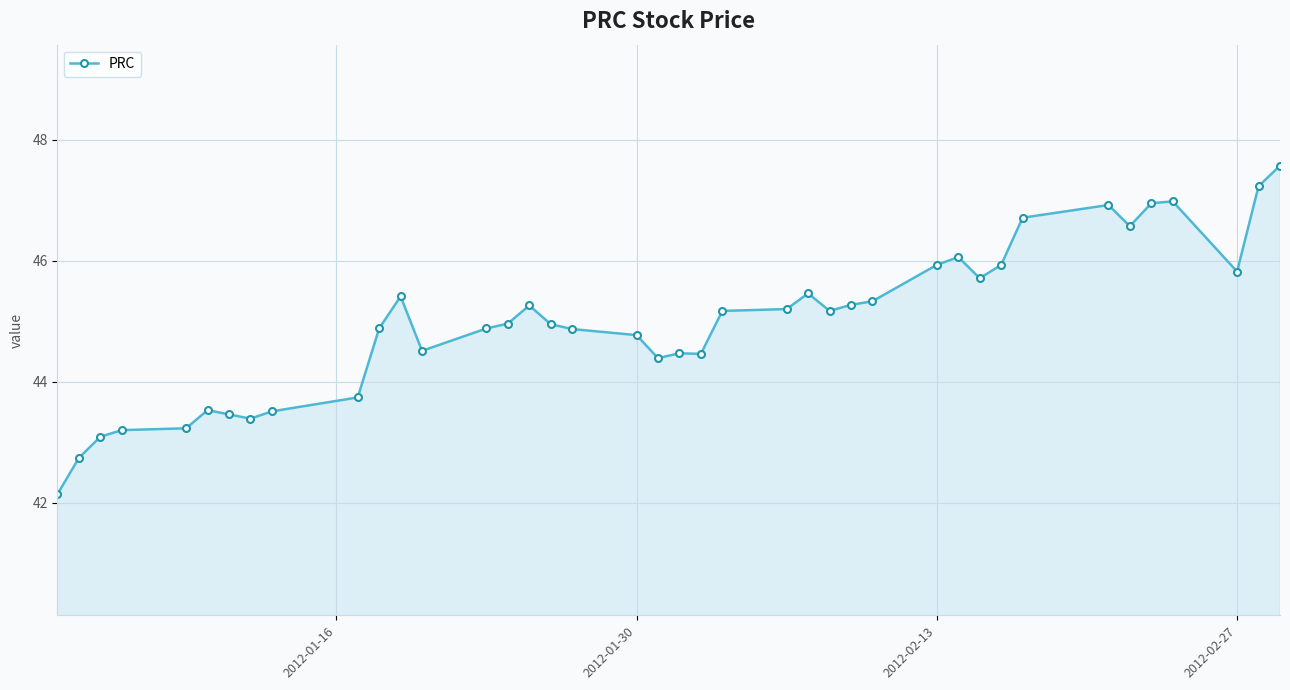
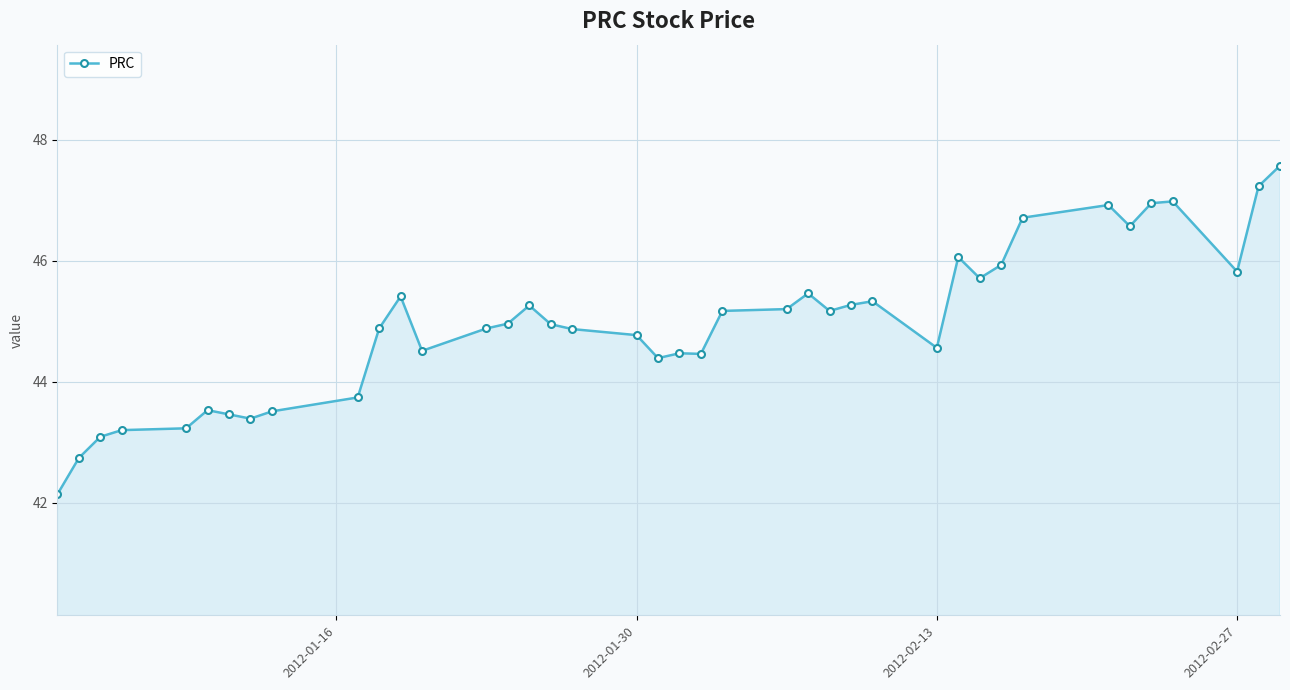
  {
    "2012-01-30": 44.8,
-   "2012-02-13": 45.9,
+   "2012-02-13": 44.6,
    "2012-02-27": 45.8
  }
